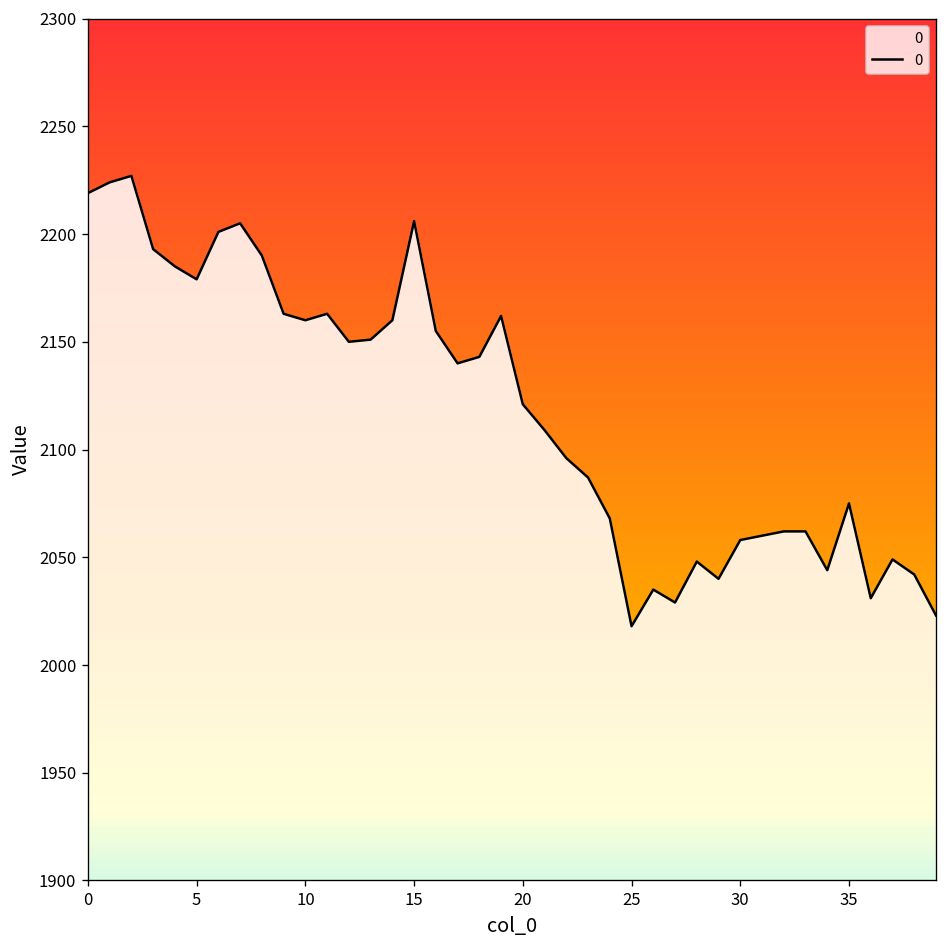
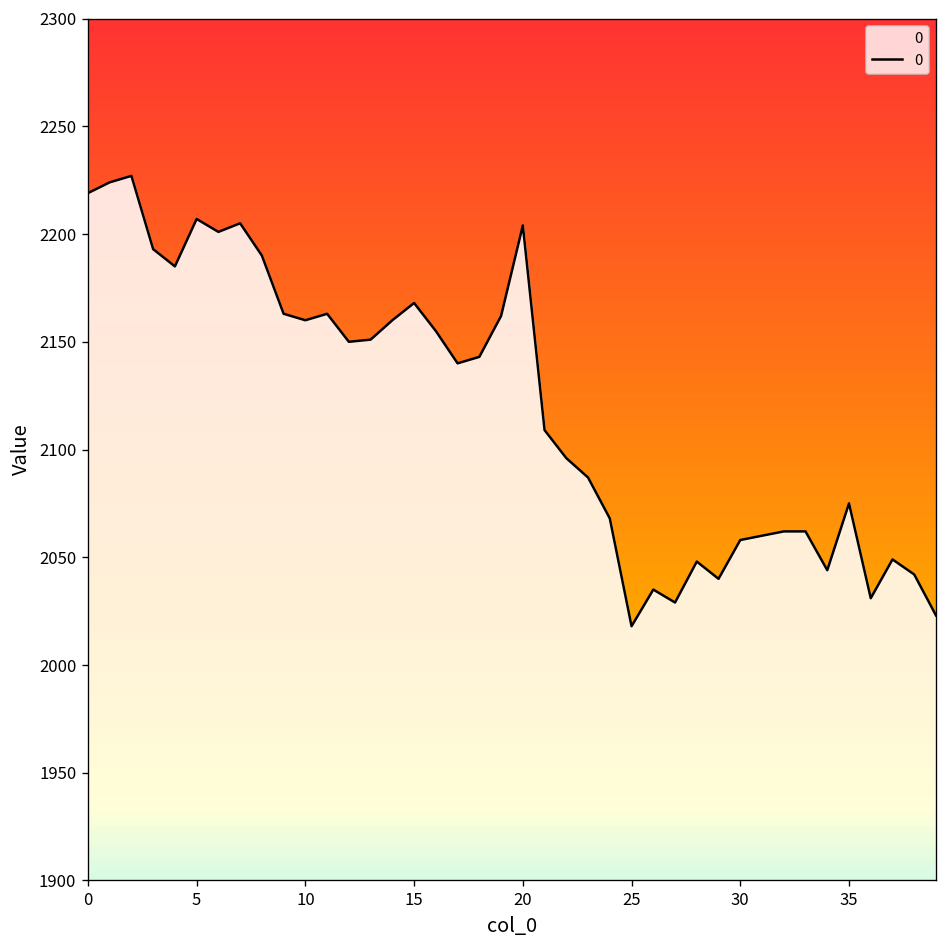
  {
    "0": 2219,
-   "5": 2179,
+   "5": 2207,
    "10": 2160,
-   "15": 2206,
-   "20": 2121,
+   "15": 2168,
+   "20": 2204,
    "25": 2018,
    "30": 2058,
    "35": 2075
  }
